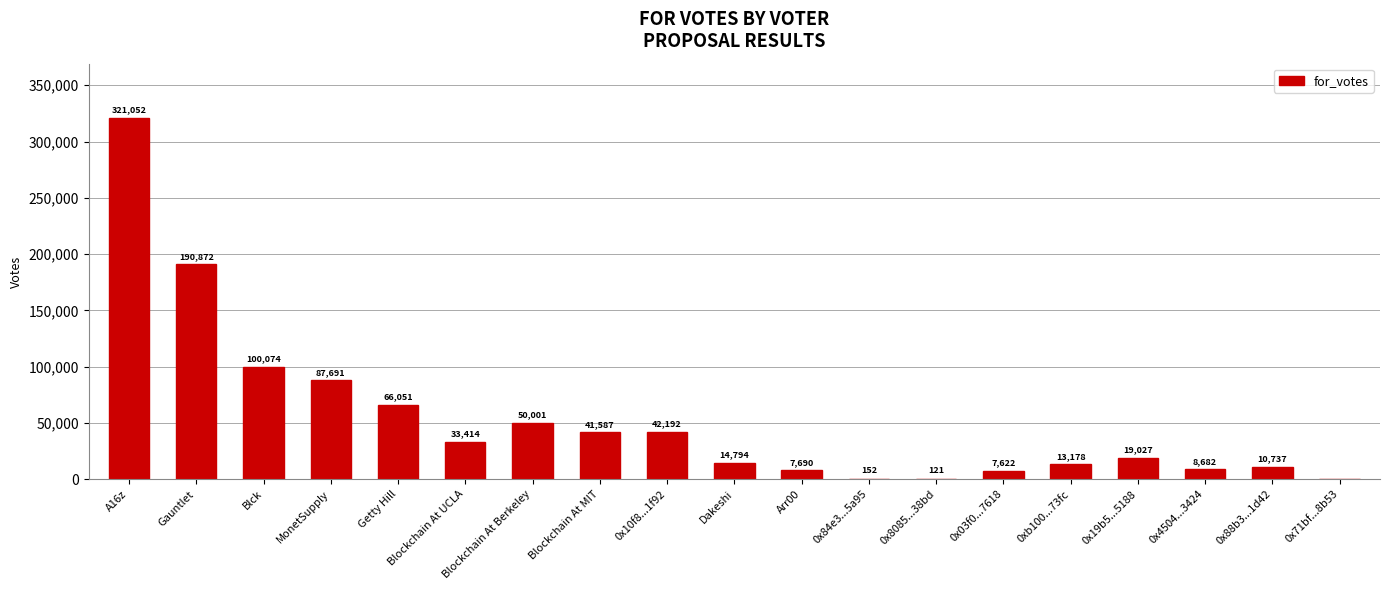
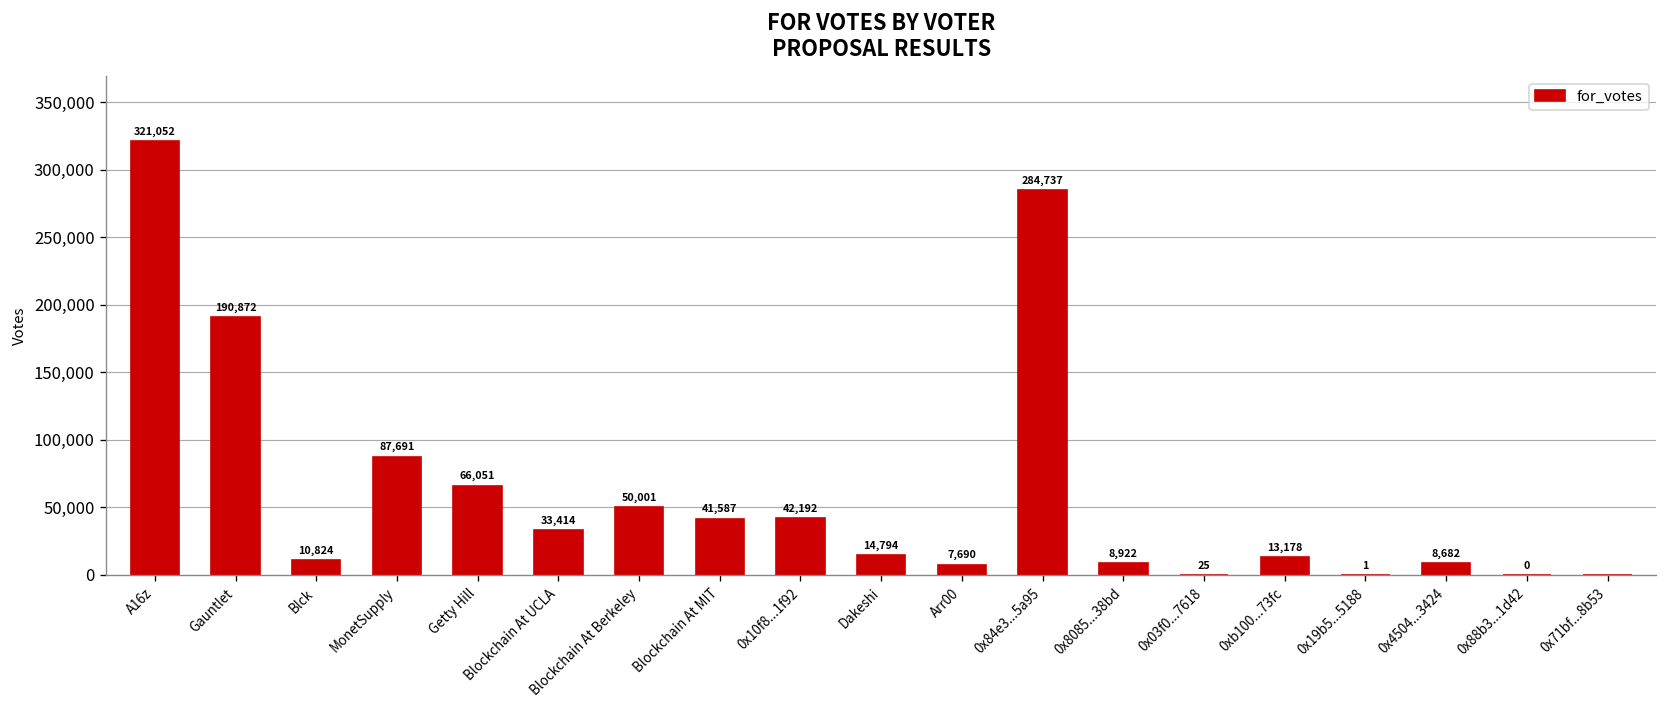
  {
    "A16z": "321,052",
    "Gauntlet": "190,872",
-   "Blck": "100,074",
+   "Blck": "10,824",
    "MonetSupply": "87,691",
    "Getty Hill": "66,051",
    "Blockchain At UCLA": "33,414",
    "Blockchain At Berkeley": "50,001",
    "Blockchain At MIT": "41,587",
    "0x10f8...1f92": "42,192",
    "Dakeshi": "14,794",
    "Arr00": "7,690",
-   "0x84e3...5a95": "152",
-   "0x8085...38bd": "121",
-   "0x03f0...7618": "7,622",
+   "0x84e3...5a95": "284,737",
+   "0x8085...38bd": "8,922",
+   "0x03f0...7618": "25",
    "0xb100...73fc": "13,178",
-   "0x19b5...5188": "19,027",
+   "0x19b5...5188": "1",
    "0x4504...3424": "8,682",
-   "0x88b3...1d42": "10,737"
+   "0x88b3...1d42": "0"
  }
